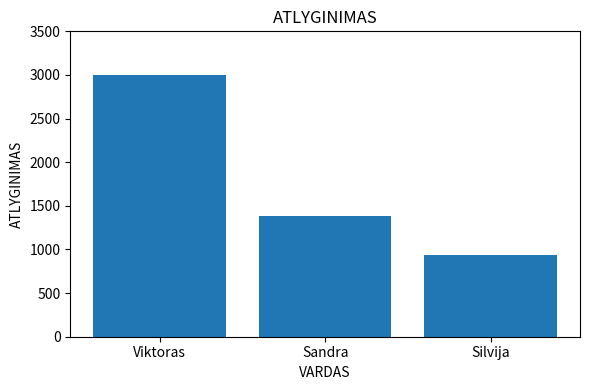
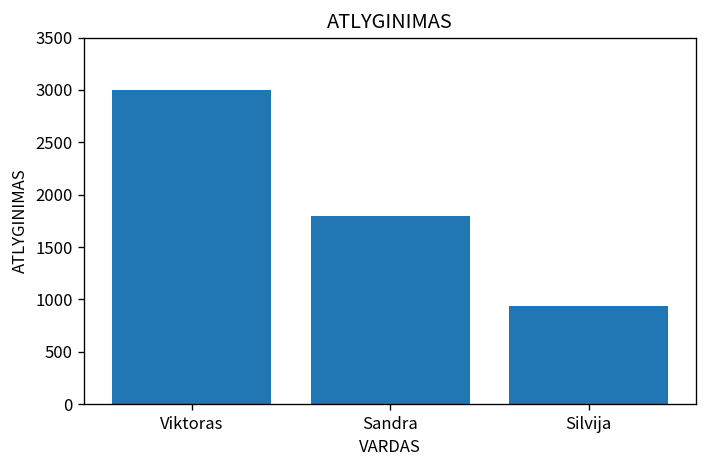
  {
    "Viktoras": 3000,
-   "Sandra": 1400,
+   "Sandra": 1800,
    "Silvija": 900
  }
